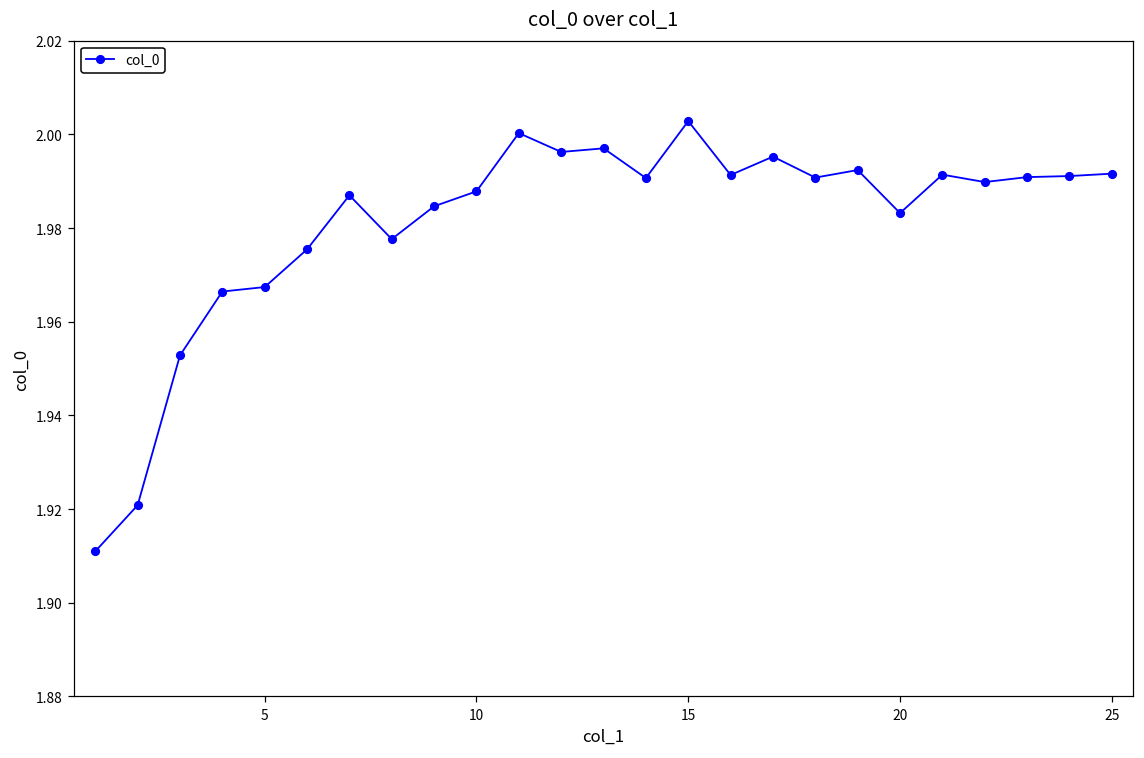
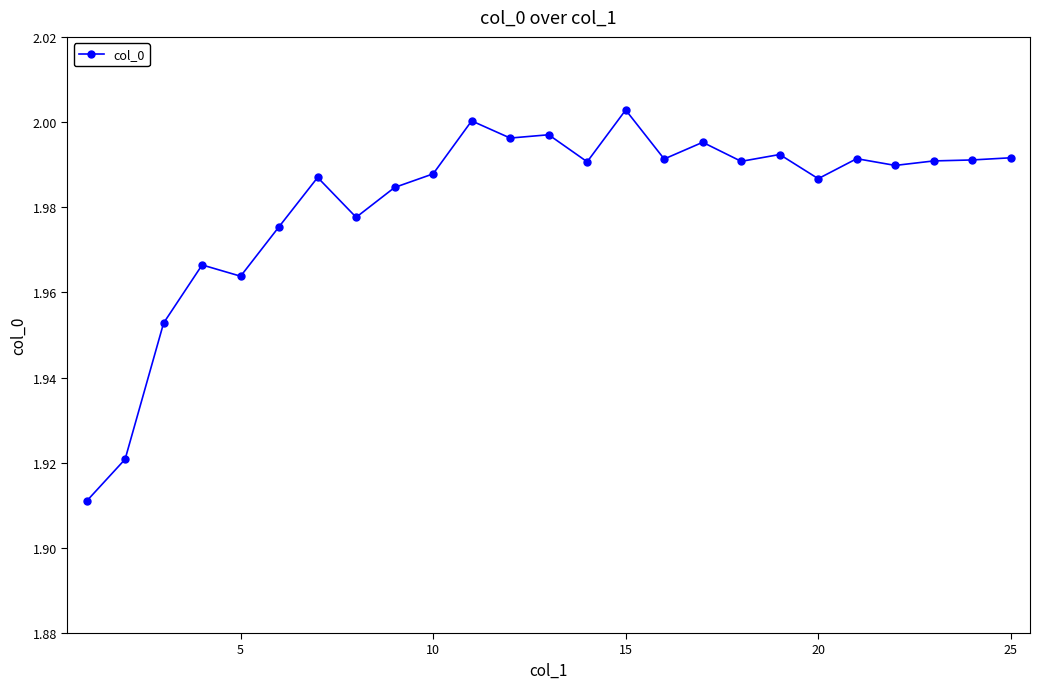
  {
-   "5": 1.967,
+   "5": 1.964,
    "10": 1.988,
    "15": 2.003,
-   "20": 1.983,
+   "20": 1.987,
    "25": 1.992
  }
